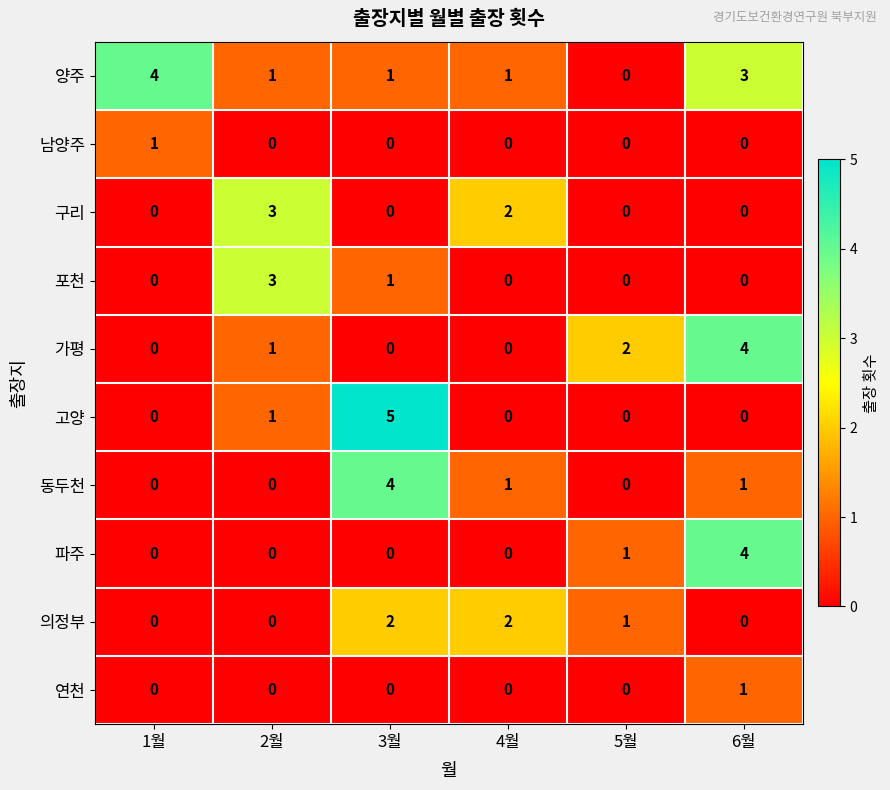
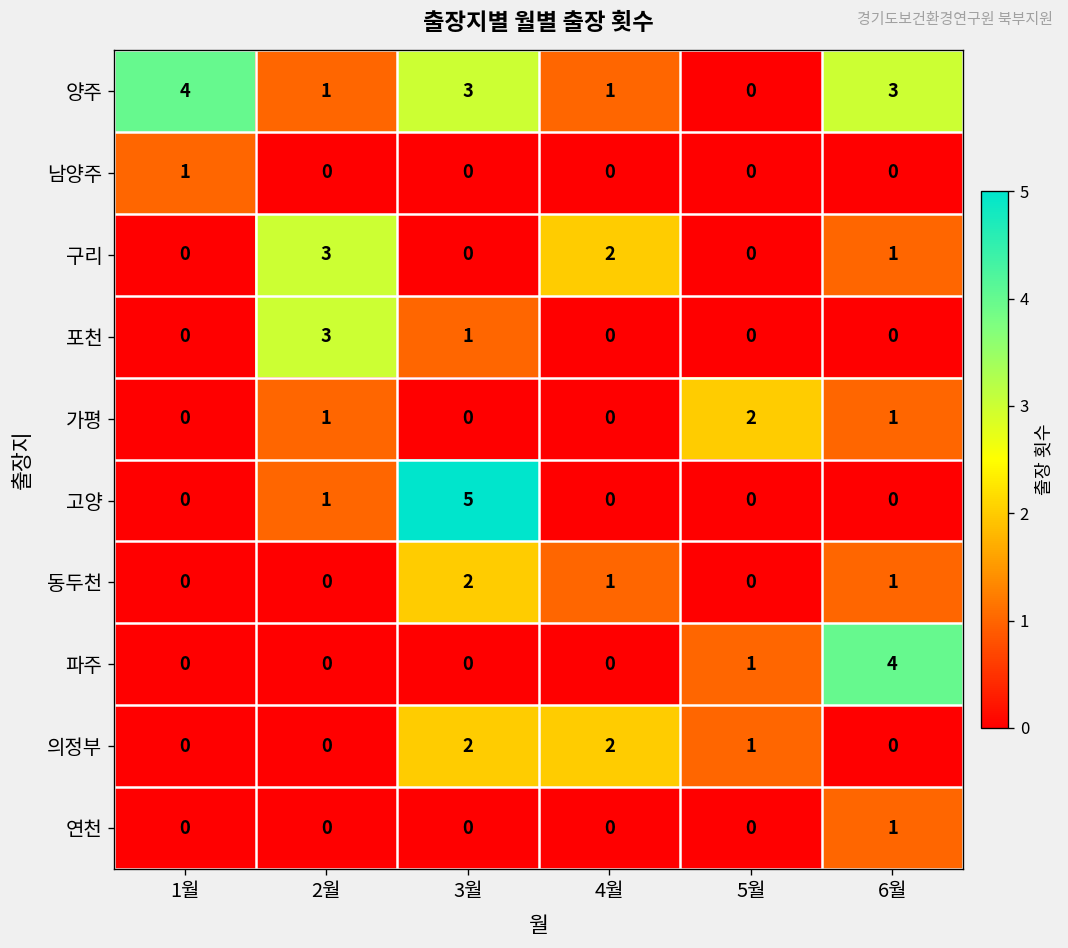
  {
    "양주": {
      "1월": 4,
      "2월": 1,
-     "3월": 1,
+     "3월": 3,
      "4월": 1,
      "5월": 0,
      "6월": 3
    },
    "남양주": {
      "1월": 1,
      "2월": 0,
      "3월": 0,
      "4월": 0,
      "5월": 0,
      "6월": 0
    },
    "구리": {
      "1월": 0,
      "2월": 3,
      "3월": 0,
      "4월": 2,
      "5월": 0,
-     "6월": 0
+     "6월": 1
    },
    "포천": {
      "1월": 0,
      "2월": 3,
      "3월": 1,
      "4월": 0,
      "5월": 0,
      "6월": 0
    },
    "가평": {
      "1월": 0,
      "2월": 1,
      "3월": 0,
      "4월": 0,
      "5월": 2,
-     "6월": 4
+     "6월": 1
    },
    "고양": {
      "1월": 0,
      "2월": 1,
      "3월": 5,
      "4월": 0,
      "5월": 0,
      "6월": 0
    },
    "동두천": {
      "1월": 0,
      "2월": 0,
-     "3월": 4,
+     "3월": 2,
      "4월": 1,
      "5월": 0,
      "6월": 1
    },
    "파주": {
      "1월": 0,
      "2월": 0,
      "3월": 0,
      "4월": 0,
      "5월": 1,
      "6월": 4
    },
    "의정부": {
      "1월": 0,
      "2월": 0,
      "3월": 2,
      "4월": 2,
      "5월": 1,
      "6월": 0
    },
    "연천": {
      "1월": 0,
      "2월": 0,
      "3월": 0,
      "4월": 0,
      "5월": 0,
      "6월": 1
    }
  }
